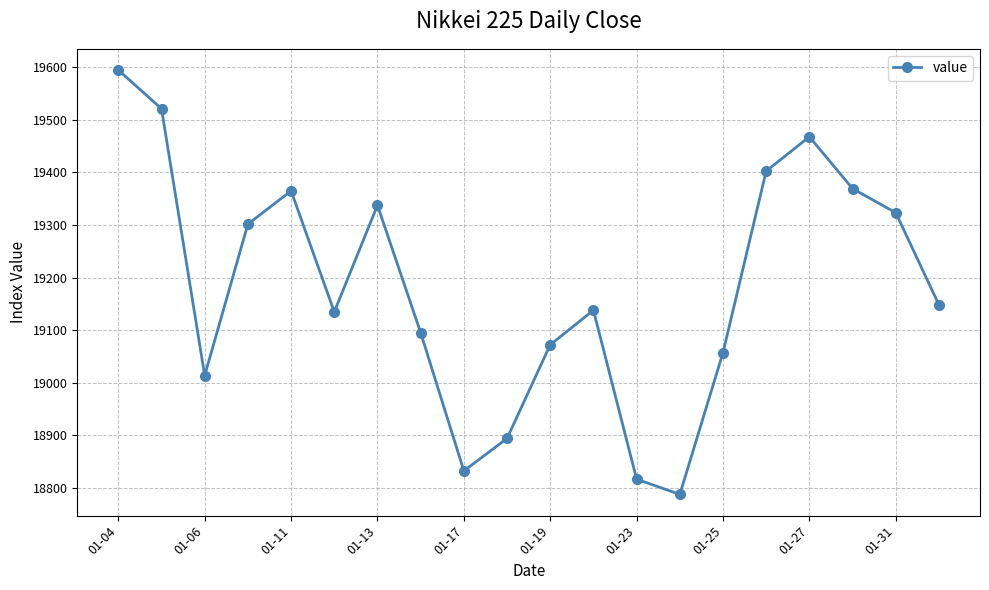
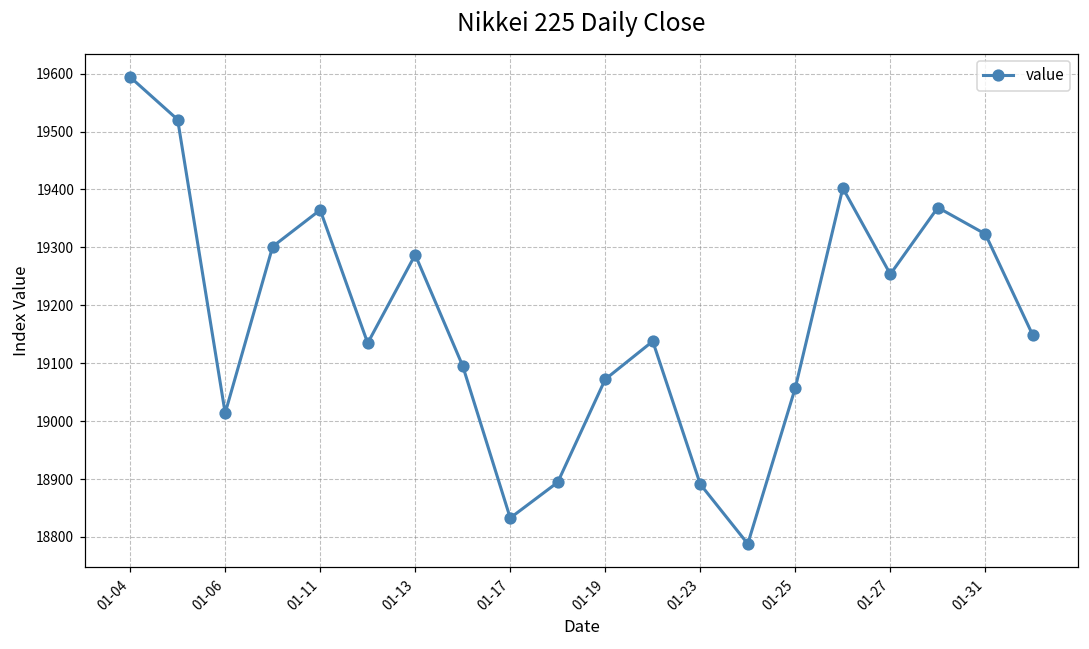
  {
    "01-04": 19590,
    "01-06": 19010,
    "01-11": 19360,
-   "01-13": 19340,
+   "01-13": 19290,
    "01-17": 18830,
    "01-19": 19070,
-   "01-23": 18820,
+   "01-23": 18890,
    "01-25": 19060,
-   "01-27": 19470,
+   "01-27": 19250,
    "01-31": 19320
  }
